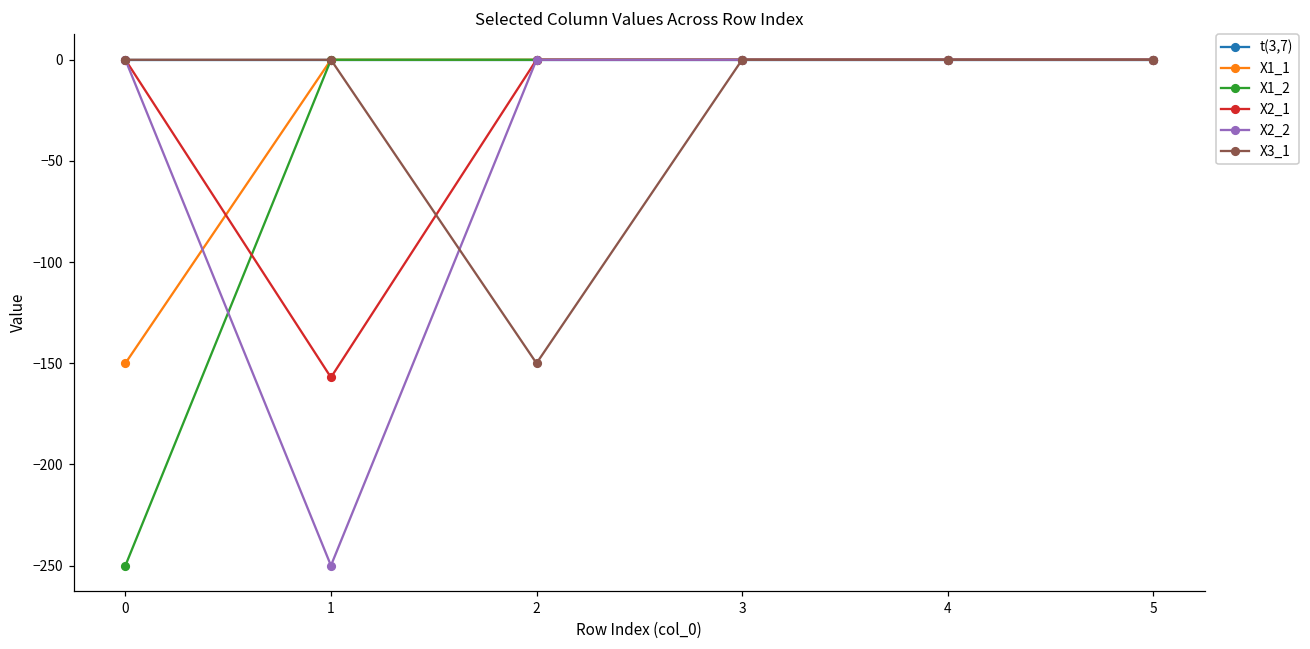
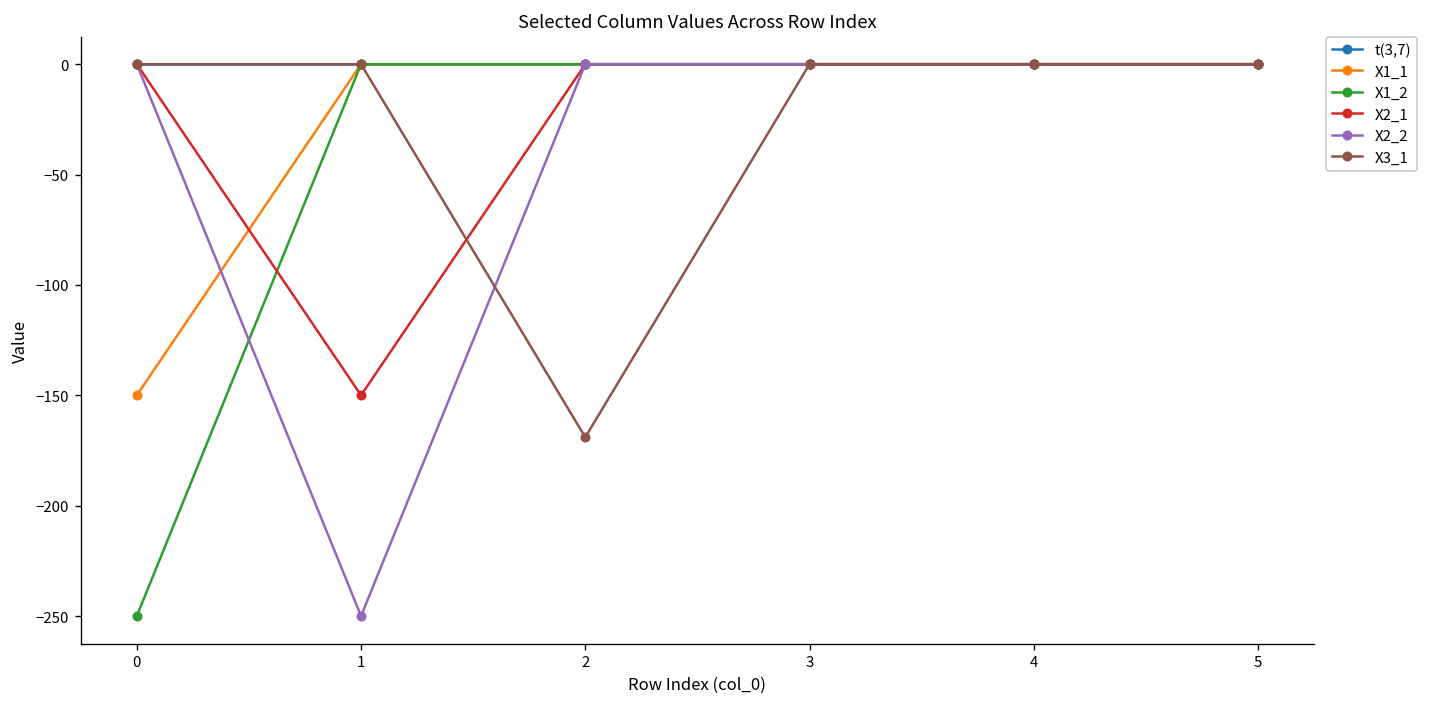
  {
    "X1_1": {
      "0": -150
    },
    "X1_2": {
      "0": -250
    },
    "X2_1": {
-     "1": -157
+     "1": -150
    },
    "X2_2": {
      "1": -250
    },
    "X3_1": {
-     "2": -150
+     "2": -169
    }
  }
